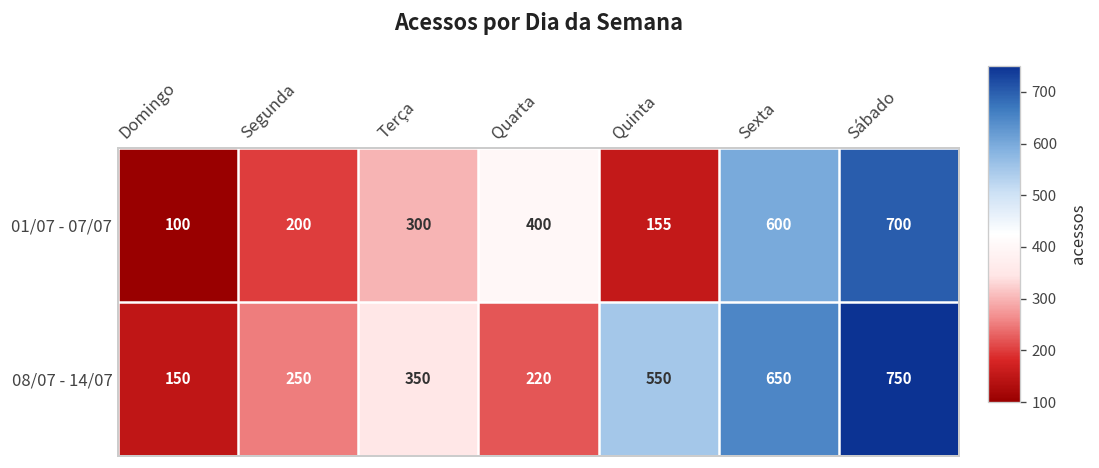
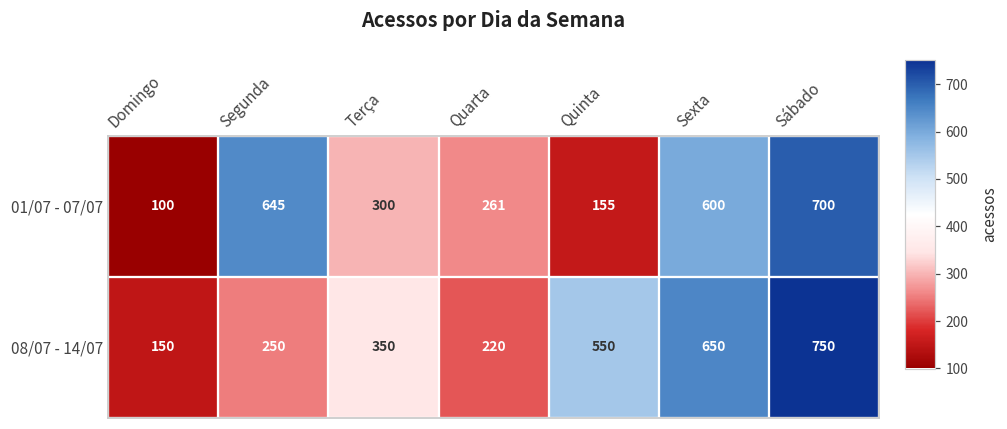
  {
    "01/07 - 07/07": {
      "Domingo": 100,
-     "Segunda": 200,
+     "Segunda": 645,
      "Terça": 300,
-     "Quarta": 400,
+     "Quarta": 261,
      "Quinta": 155,
      "Sexta": 600,
      "Sábado": 700
    },
    "08/07 - 14/07": {
      "Domingo": 150,
      "Segunda": 250,
      "Terça": 350,
      "Quarta": 220,
      "Quinta": 550,
      "Sexta": 650,
      "Sábado": 750
    }
  }
